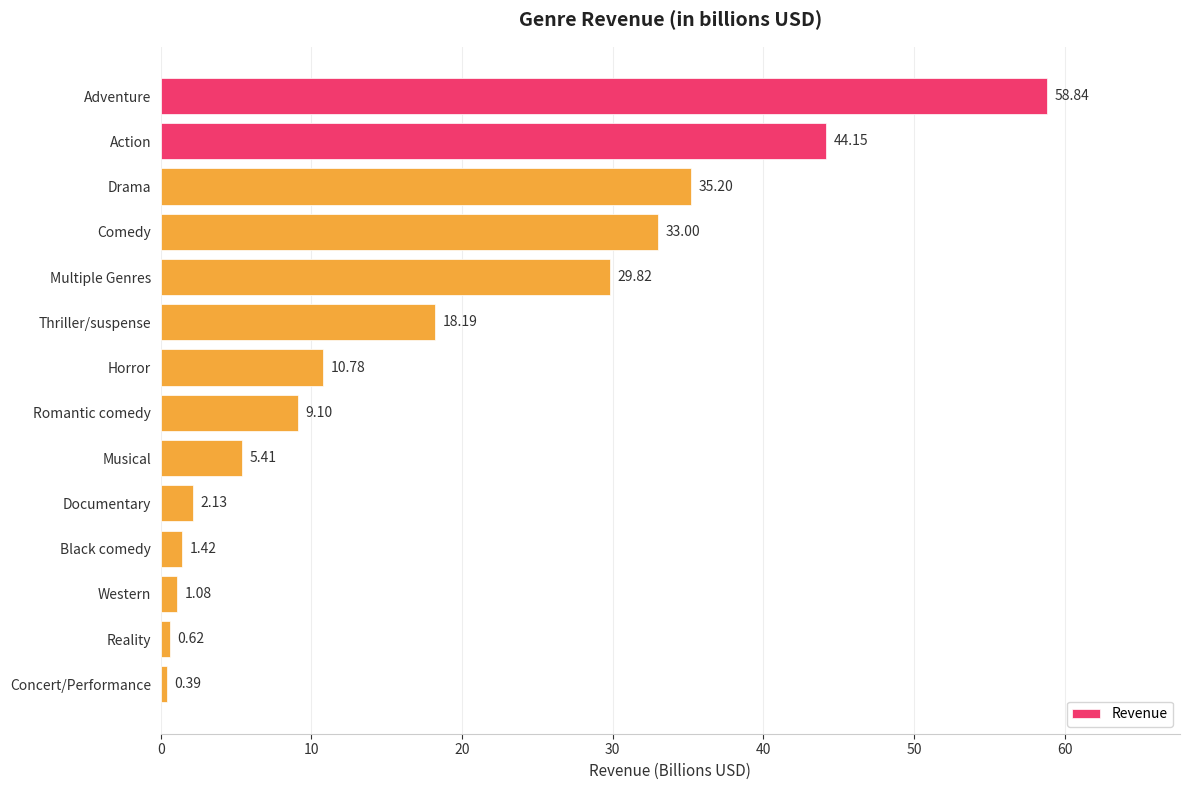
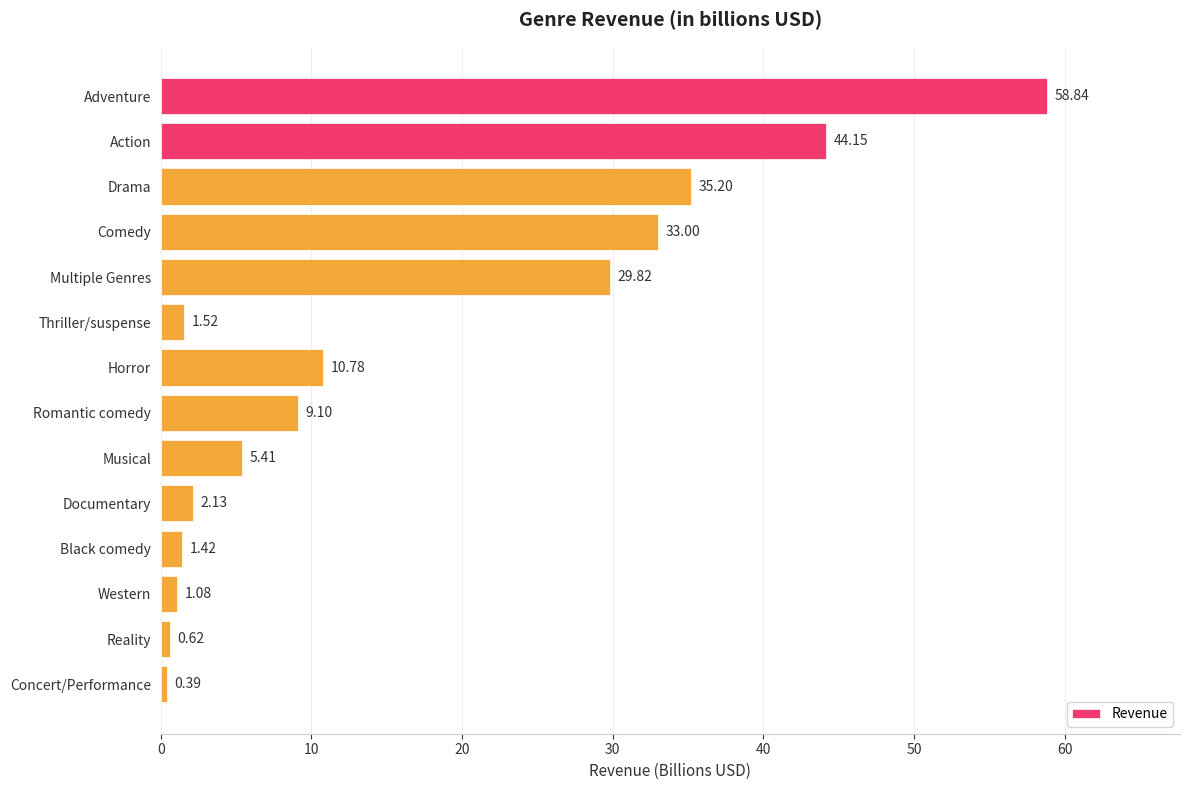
  {
    "Adventure": 58.84,
    "Action": 44.15,
    "Drama": 35.20,
    "Comedy": 33.00,
    "Multiple Genres": 29.82,
-   "Thriller/suspense": 18.19,
+   "Thriller/suspense": 1.52,
    "Horror": 10.78,
    "Romantic comedy": 9.10,
    "Musical": 5.41,
    "Documentary": 2.13,
    "Black comedy": 1.42,
    "Western": 1.08,
    "Reality": 0.62,
    "Concert/Performance": 0.39
  }
